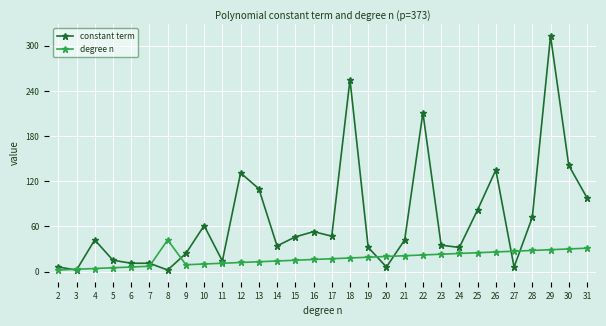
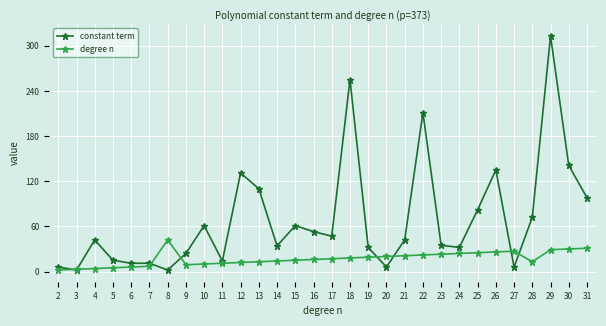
  {
    "constant term": {
      "2": 10,
      "4": 40,
      "5": 20,
      "6": 10,
      "7": 10,
      "8": 0,
      "9": 20,
      "10": 60,
      "12": 130,
      "13": 110,
      "14": 30,
-     "15": 50,
+     "15": 60,
      "16": 50,
      "17": 50,
      "18": 260,
      "19": 30,
      "20": 10,
      "21": 40,
      "22": 210,
      "23": 40,
      "24": 30,
      "25": 80,
      "26": 140,
      "27": 10,
      "28": 70,
      "29": 310,
      "30": 140,
      "31": 100
    },
    "degree n": {
      "2": 0,
      "4": 0,
      "5": 10,
      "6": 10,
      "7": 10,
      "8": 40,
      "9": 10,
      "10": 10,
      "12": 10,
      "13": 10,
      "14": 10,
      "15": 20,
      "16": 20,
      "17": 20,
      "18": 20,
      "19": 20,
      "20": 20,
      "21": 20,
      "22": 20,
      "23": 20,
      "24": 20,
      "25": 30,
      "26": 30,
      "27": 30,
-     "28": 30,
+     "28": 10,
      "29": 30,
      "30": 30,
      "31": 30
    }
  }
